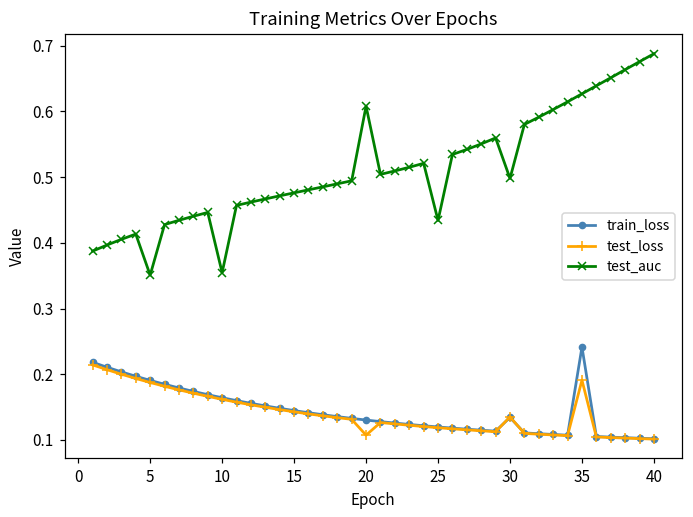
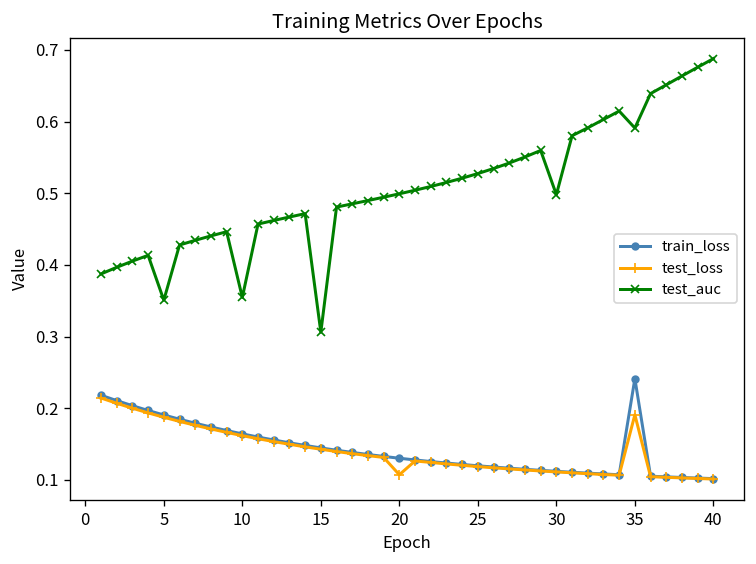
  {
    "train_loss": {
      "20": 0.13,
-     "30": 0.13,
+     "30": 0.11,
      "35": 0.24
    },
    "test_loss": {
      "20": 0.11,
-     "30": 0.14,
+     "30": 0.11,
      "35": 0.19
    },
    "test_auc": {
      "5": 0.35,
      "10": 0.35,
-     "15": 0.48,
-     "20": 0.61,
-     "25": 0.43,
+     "15": 0.31,
+     "20": 0.50,
+     "25": 0.53,
      "30": 0.50,
-     "35": 0.63,
+     "35": 0.59,
      "40": 0.69
    }
  }
